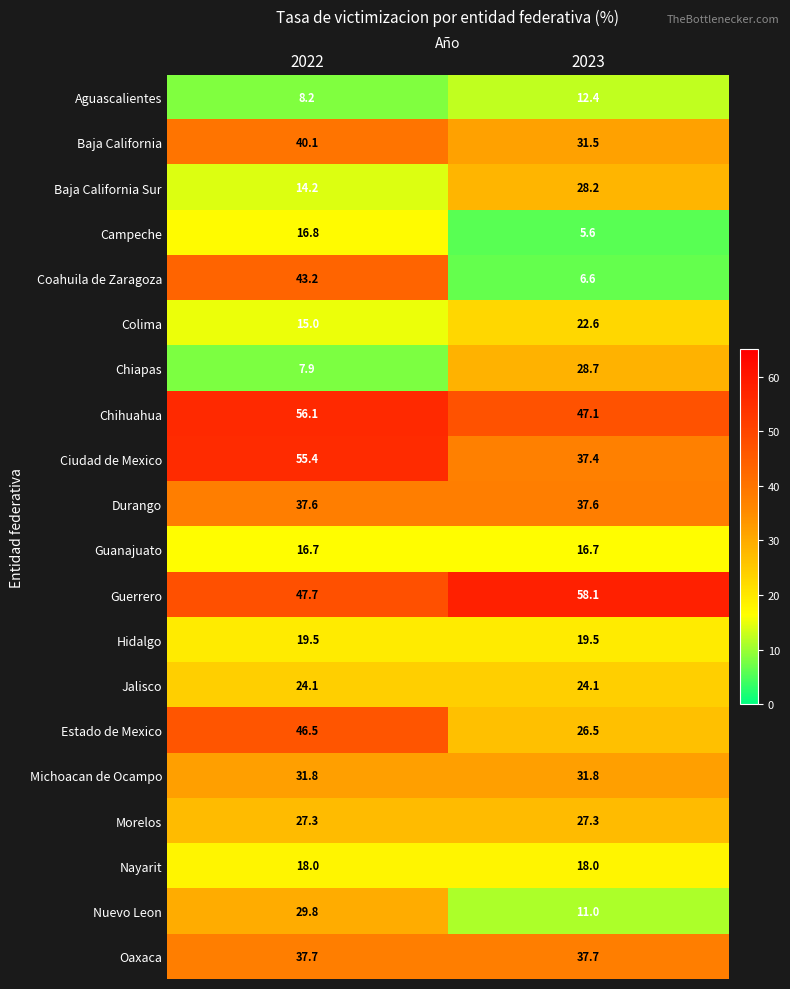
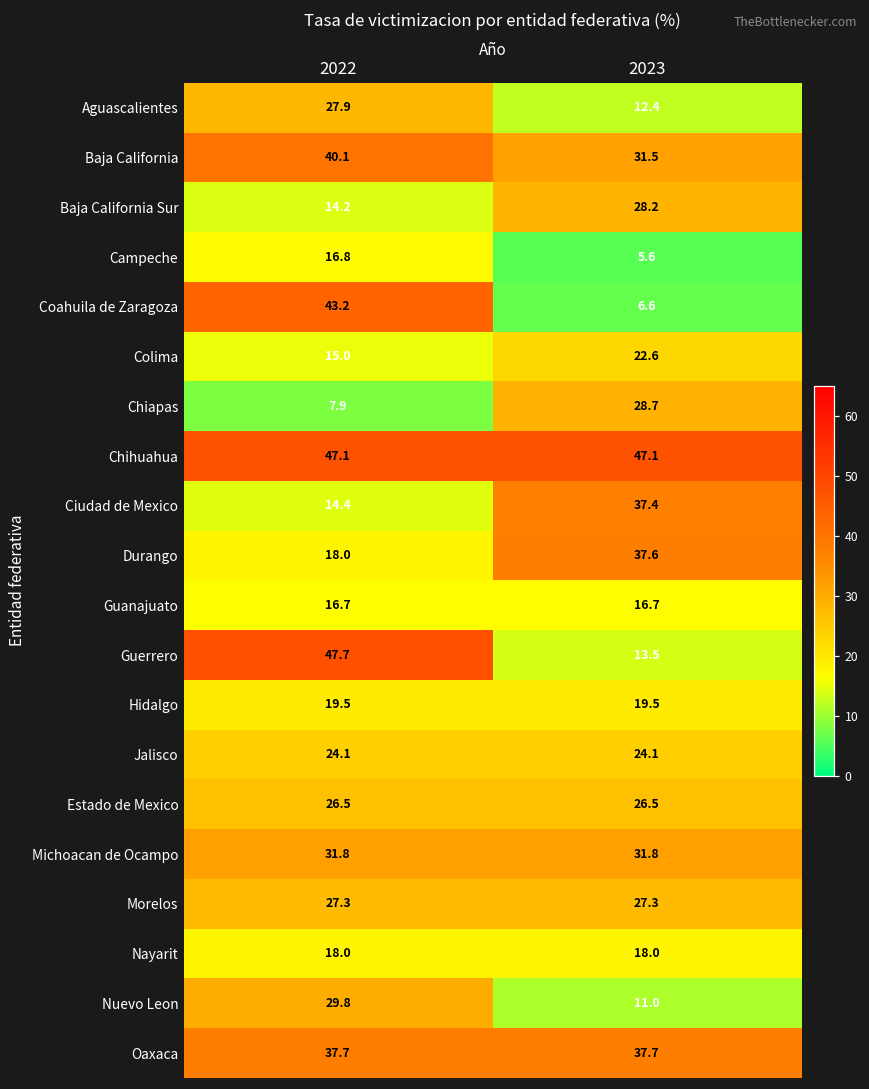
  {
    "Aguascalientes": {
-     "2022": 8.2,
+     "2022": 27.9,
      "2023": 12.4
    },
    "Baja California": {
      "2022": 40.1,
      "2023": 31.5
    },
    "Baja California Sur": {
      "2022": 14.2,
      "2023": 28.2
    },
    "Campeche": {
      "2022": 16.8,
      "2023": 5.6
    },
    "Coahuila de Zaragoza": {
      "2022": 43.2,
      "2023": 6.6
    },
    "Colima": {
      "2022": 15.0,
      "2023": 22.6
    },
    "Chiapas": {
      "2022": 7.9,
      "2023": 28.7
    },
    "Chihuahua": {
-     "2022": 56.1,
+     "2022": 47.1,
      "2023": 47.1
    },
    "Ciudad de Mexico": {
-     "2022": 55.4,
+     "2022": 14.4,
      "2023": 37.4
    },
    "Durango": {
-     "2022": 37.6,
+     "2022": 18.0,
      "2023": 37.6
    },
    "Guanajuato": {
      "2022": 16.7,
      "2023": 16.7
    },
    "Guerrero": {
      "2022": 47.7,
-     "2023": 58.1
+     "2023": 13.5
    },
    "Hidalgo": {
      "2022": 19.5,
      "2023": 19.5
    },
    "Jalisco": {
      "2022": 24.1,
      "2023": 24.1
    },
    "Estado de Mexico": {
-     "2022": 46.5,
+     "2022": 26.5,
      "2023": 26.5
    },
    "Michoacan de Ocampo": {
      "2022": 31.8,
      "2023": 31.8
    },
    "Morelos": {
      "2022": 27.3,
      "2023": 27.3
    },
    "Nayarit": {
      "2022": 18.0,
      "2023": 18.0
    },
    "Nuevo Leon": {
      "2022": 29.8,
      "2023": 11.0
    },
    "Oaxaca": {
      "2022": 37.7,
      "2023": 37.7
    }
  }
